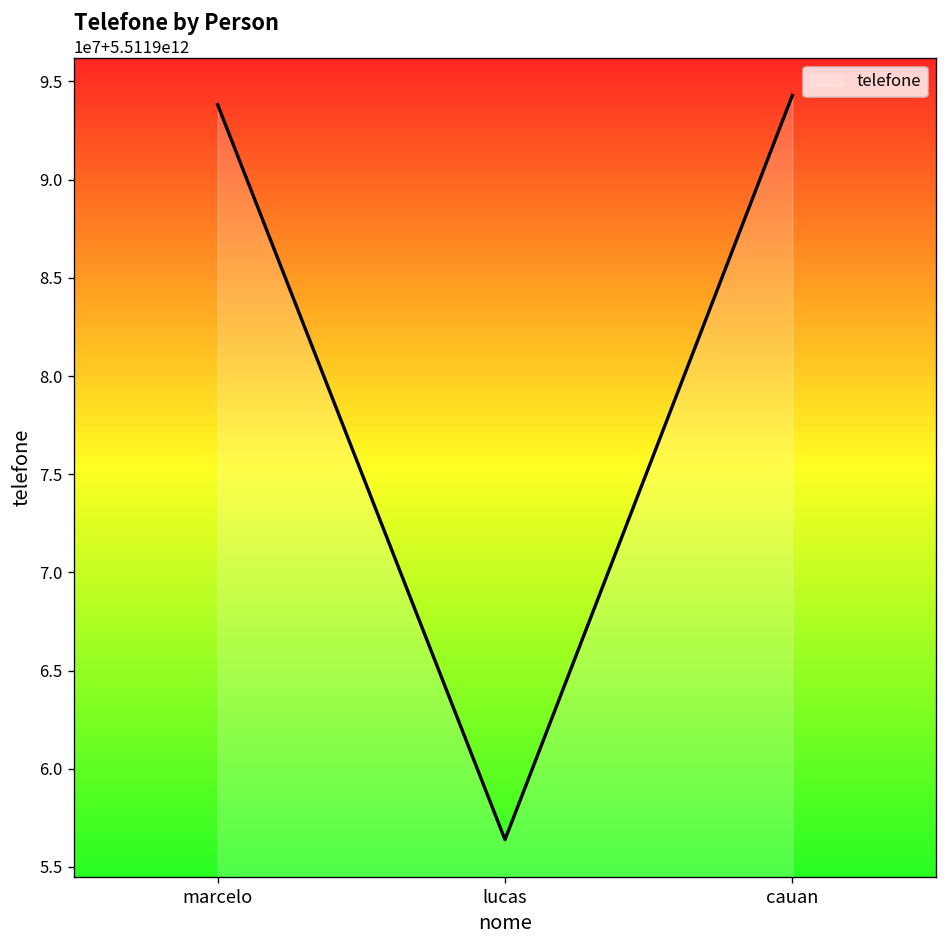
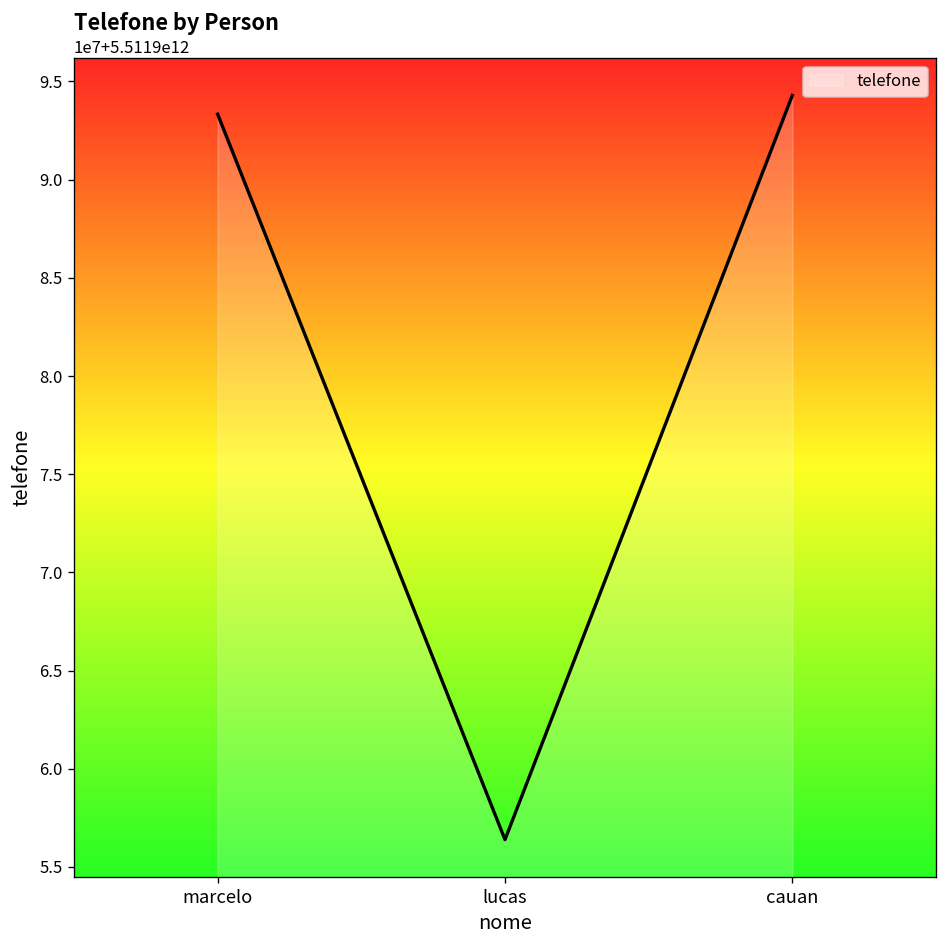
  {
-   "marcelo": 5511993800000,
+   "marcelo": 5511993300000,
    "lucas": 5511956400000,
    "cauan": 5511994300000
  }
